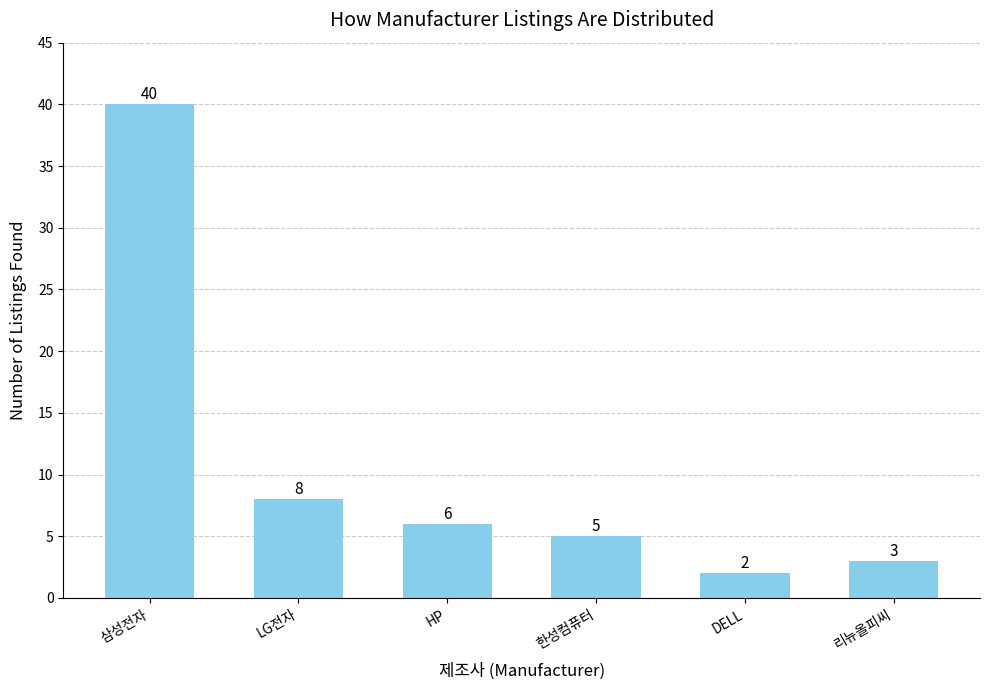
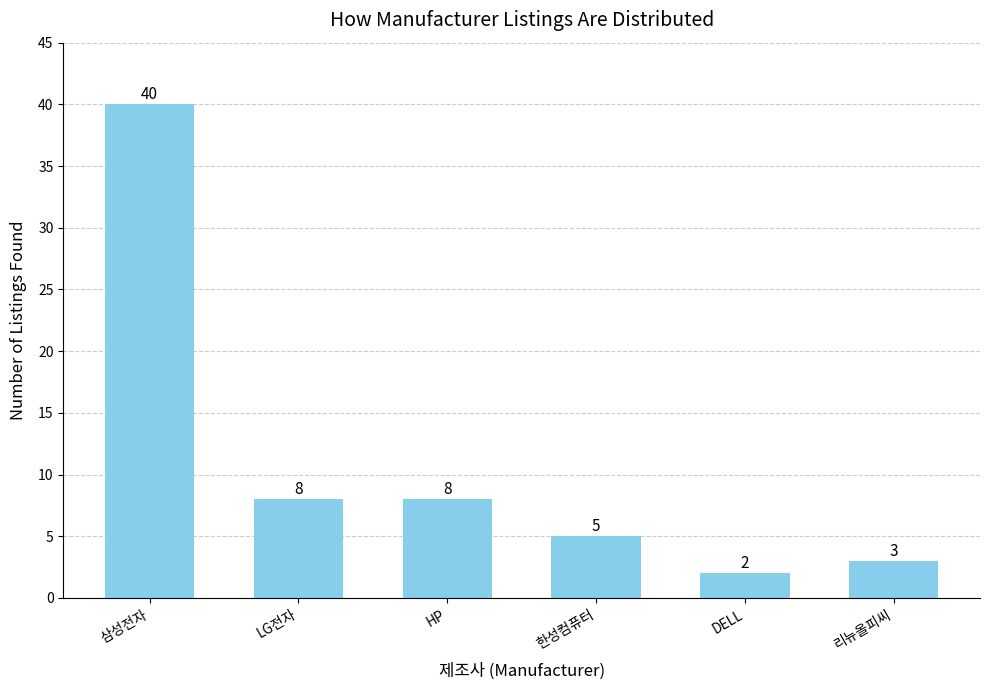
  {
    "삼성전자": 40,
    "LG전자": 8,
-   "HP": 6,
+   "HP": 8,
    "한성컴퓨터": 5,
    "DELL": 2,
    "리뉴올피씨": 3
  }
